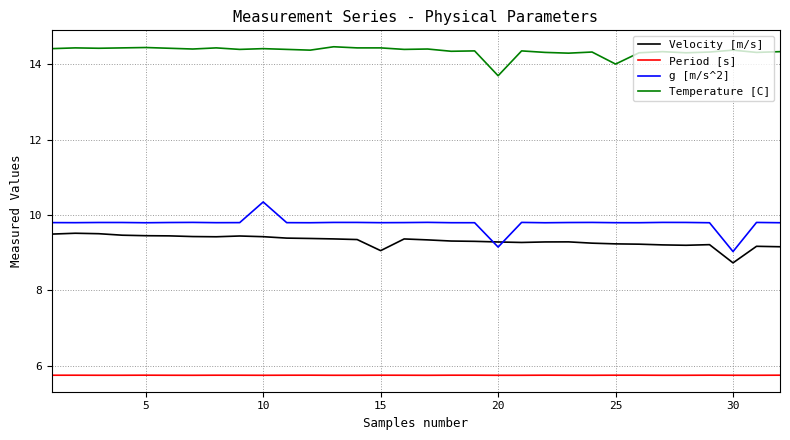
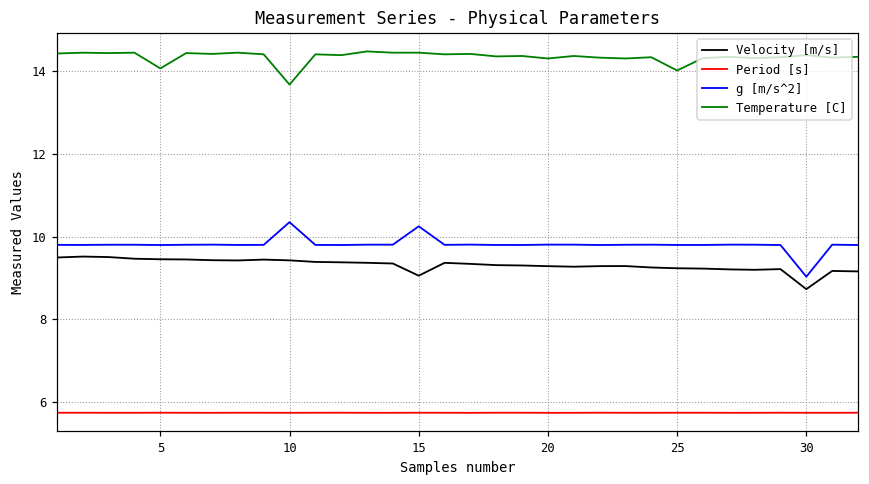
  {
    "Velocity [m/s]": {
      "5": 9.5,
      "10": 9.4,
      "15": 9.1,
      "20": 9.3,
      "25": 9.2,
      "30": 8.7
    },
    "Period [s]": {
      "5": 5.7,
      "10": 5.7,
      "15": 5.7,
      "20": 5.7,
      "25": 5.7,
      "30": 5.7
    },
    "g [m/s^2]": {
      "5": 9.8,
      "10": 10.3,
-     "15": 9.8,
-     "20": 9.1,
+     "15": 10.2,
+     "20": 9.8,
      "25": 9.8,
      "30": 9.0
    },
    "Temperature [C]": {
-     "5": 14.5,
-     "10": 14.4,
+     "5": 14.1,
+     "10": 13.7,
      "15": 14.4,
-     "20": 13.7,
+     "20": 14.3,
      "25": 14.0
    }
  }
